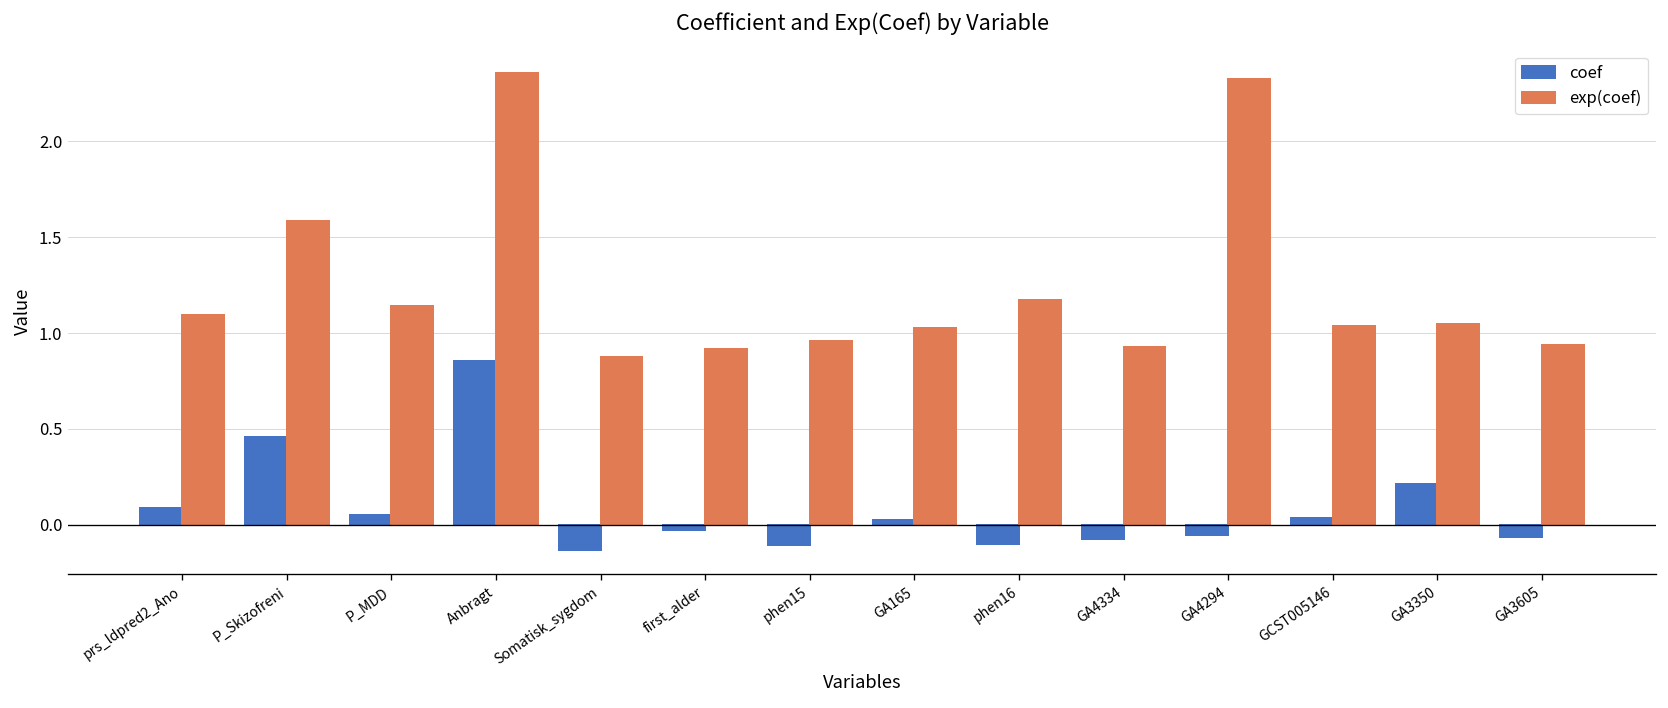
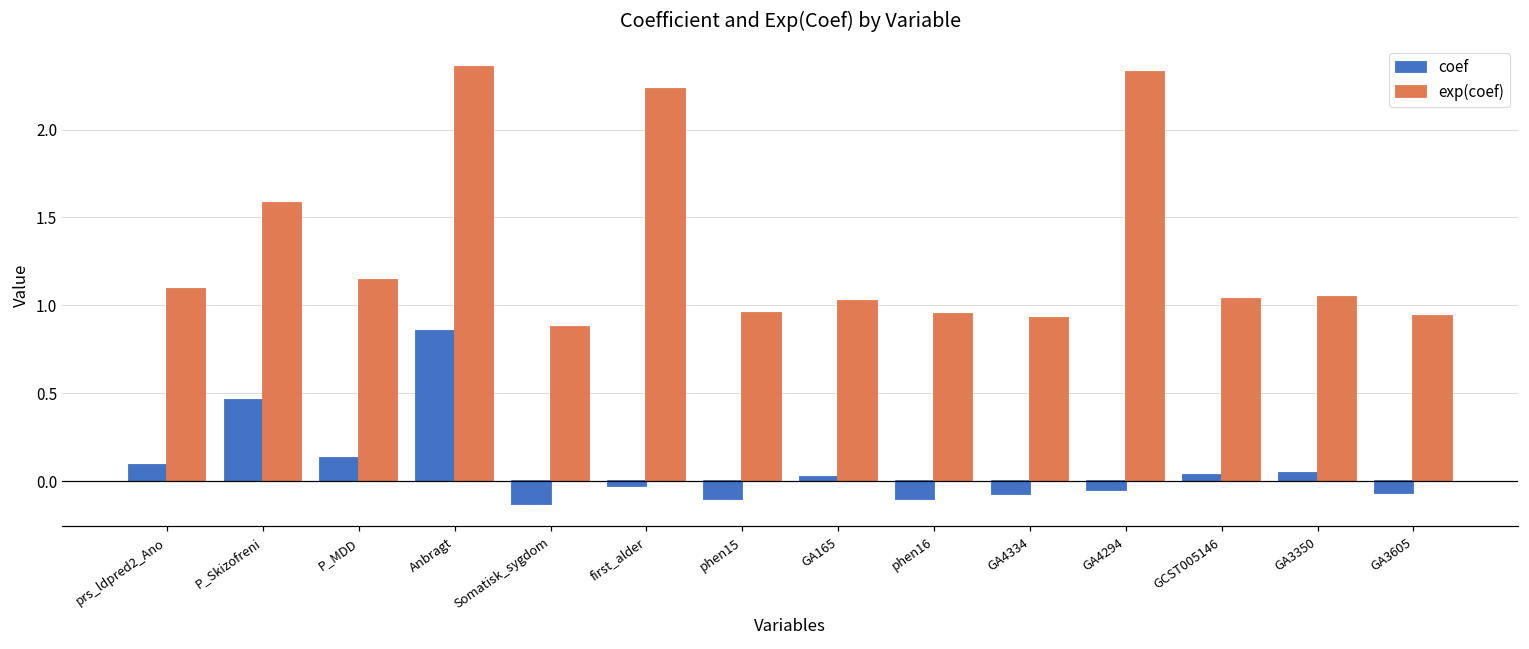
  {
    "coef": {
      "prs_ldpred2_Ano": 0.09,
      "P_Skizofreni": 0.46,
-     "P_MDD": 0.05,
+     "P_MDD": 0.13,
      "Anbragt": 0.86,
      "Somatisk_sygdom": -0.13,
      "first_alder": -0.03,
      "phen15": -0.10,
      "GA165": 0.03,
      "phen16": -0.10,
      "GA4334": -0.07,
      "GA4294": -0.05,
      "GCST005146": 0.03,
-     "GA3350": 0.21,
+     "GA3350": 0.05,
      "GA3605": -0.07
    },
    "exp(coef)": {
      "prs_ldpred2_Ano": 1.09,
      "P_Skizofreni": 1.58,
      "P_MDD": 1.14,
      "Anbragt": 2.35,
      "Somatisk_sygdom": 0.88,
-     "first_alder": 0.92,
+     "first_alder": 2.23,
      "phen15": 0.96,
      "GA165": 1.03,
-     "phen16": 1.17,
+     "phen16": 0.95,
      "GA4334": 0.93,
      "GA4294": 2.33,
      "GCST005146": 1.03,
      "GA3350": 1.05,
      "GA3605": 0.94
    }
  }
